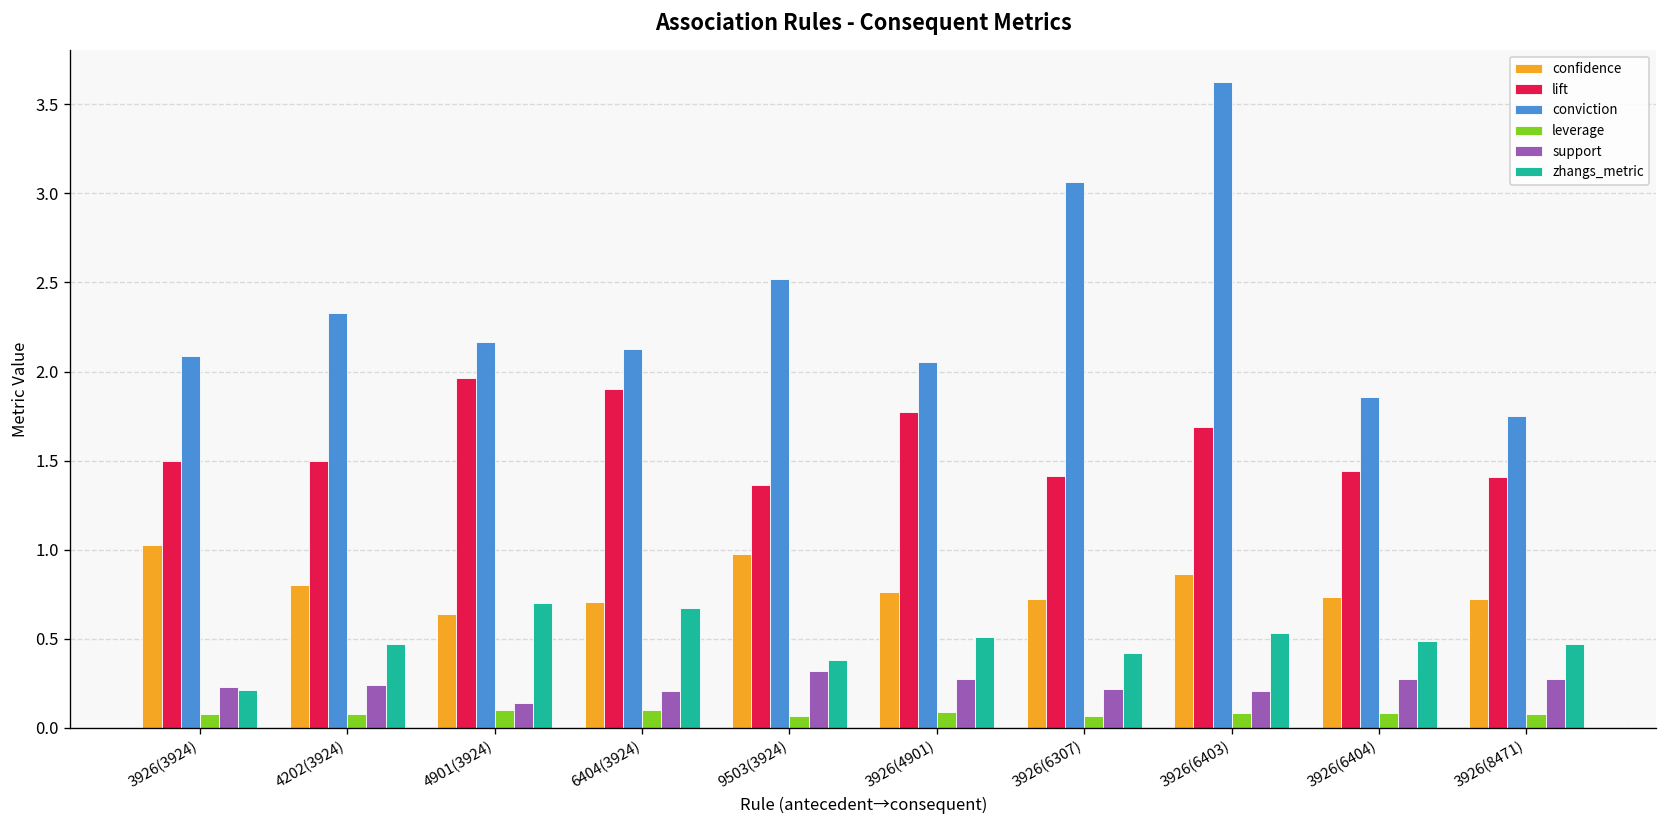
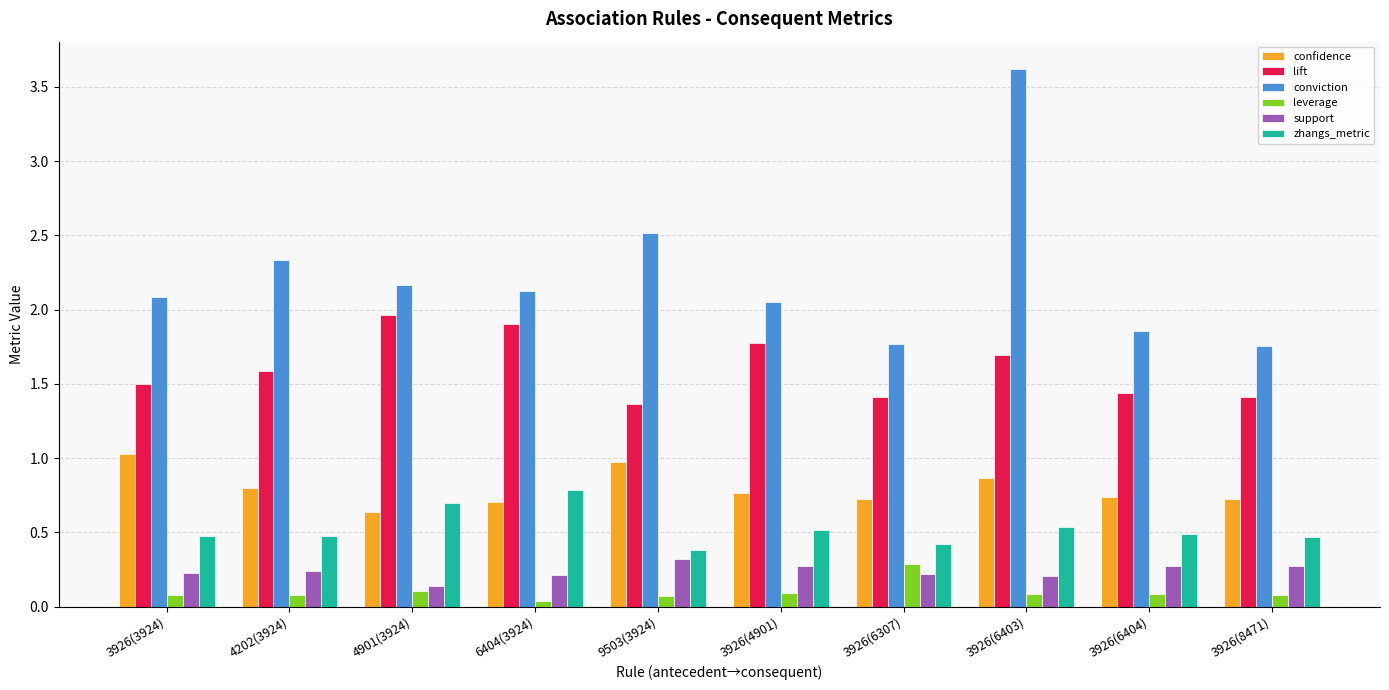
  {
    "confidence": {
      "3926(3924)": 1.03,
      "4202(3924)": 0.80,
      "4901(3924)": 0.64,
      "6404(3924)": 0.70,
      "9503(3924)": 0.98,
      "3926(4901)": 0.76,
      "3926(6307)": 0.72,
      "3926(6403)": 0.87,
      "3926(6404)": 0.74,
      "3926(8471)": 0.72
    },
    "lift": {
      "3926(3924)": 1.50,
-     "4202(3924)": 1.50,
+     "4202(3924)": 1.59,
      "4901(3924)": 1.96,
      "6404(3924)": 1.90,
      "9503(3924)": 1.36,
      "3926(4901)": 1.77,
      "3926(6307)": 1.41,
      "3926(6403)": 1.69,
      "3926(6404)": 1.44,
      "3926(8471)": 1.41
    },
    "conviction": {
      "3926(3924)": 2.09,
      "4202(3924)": 2.33,
      "4901(3924)": 2.17,
      "6404(3924)": 2.13,
      "9503(3924)": 2.52,
      "3926(4901)": 2.05,
-     "3926(6307)": 3.07,
+     "3926(6307)": 1.77,
      "3926(6403)": 3.62,
      "3926(6404)": 1.86,
      "3926(8471)": 1.75
    },
    "leverage": {
      "3926(3924)": 0.08,
      "4202(3924)": 0.08,
      "4901(3924)": 0.10,
-     "6404(3924)": 0.10,
+     "6404(3924)": 0.03,
      "9503(3924)": 0.07,
      "3926(4901)": 0.09,
-     "3926(6307)": 0.06,
+     "3926(6307)": 0.29,
      "3926(6403)": 0.08,
      "3926(6404)": 0.08,
      "3926(8471)": 0.08
    },
    "support": {
      "3926(3924)": 0.23,
      "4202(3924)": 0.24,
      "4901(3924)": 0.14,
      "6404(3924)": 0.21,
      "9503(3924)": 0.32,
      "3926(4901)": 0.27,
      "3926(6307)": 0.22,
      "3926(6403)": 0.20,
      "3926(6404)": 0.27,
      "3926(8471)": 0.28
    },
    "zhangs_metric": {
-     "3926(3924)": 0.21,
+     "3926(3924)": 0.47,
      "4202(3924)": 0.47,
      "4901(3924)": 0.70,
-     "6404(3924)": 0.67,
+     "6404(3924)": 0.78,
      "9503(3924)": 0.38,
      "3926(4901)": 0.51,
      "3926(6307)": 0.42,
      "3926(6403)": 0.54,
      "3926(6404)": 0.49,
      "3926(8471)": 0.47
    }
  }
